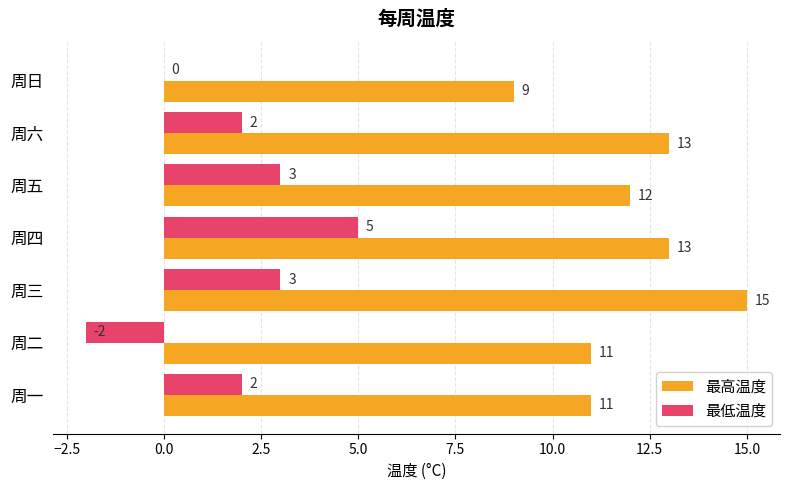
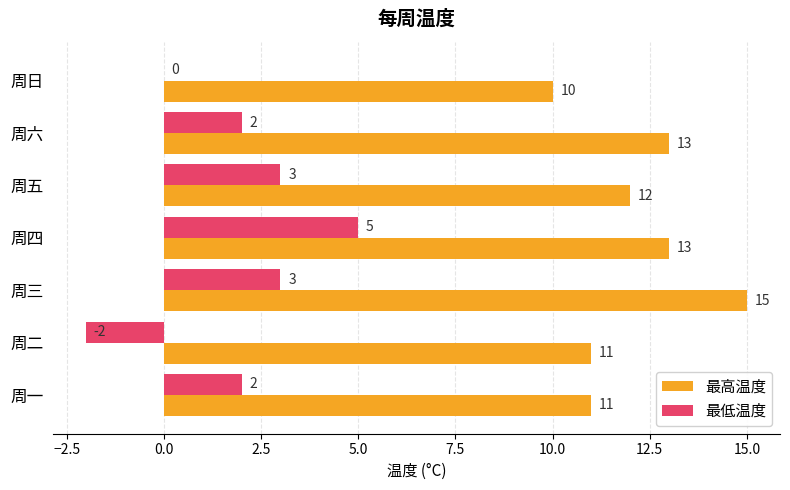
  {
    "最高温度": {
-     "周日": 9,
+     "周日": 10,
      "周六": 13,
      "周五": 12,
      "周四": 13,
      "周三": 15,
      "周二": 11,
      "周一": 11
    },
    "最低温度": {
      "周日": 0,
      "周六": 2,
      "周五": 3,
      "周四": 5,
      "周三": 3,
      "周二": -2,
      "周一": 2
    }
  }
